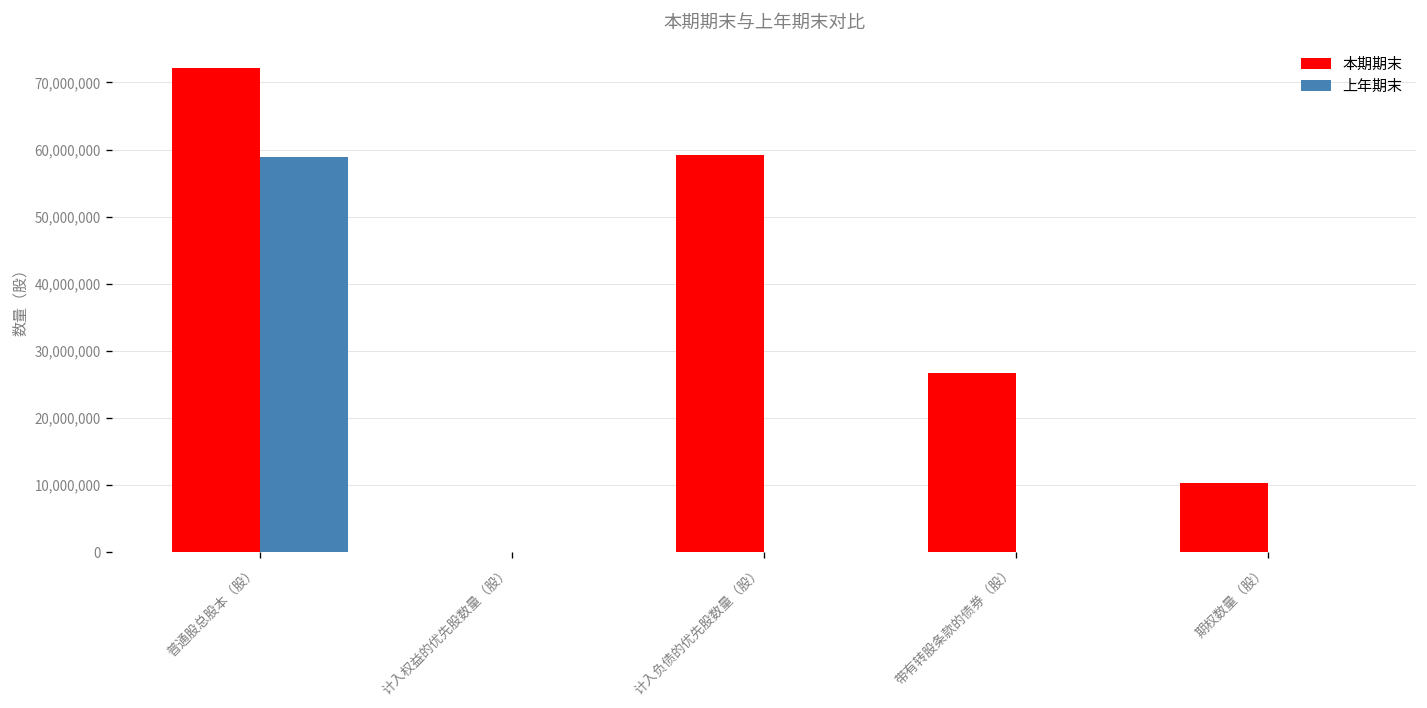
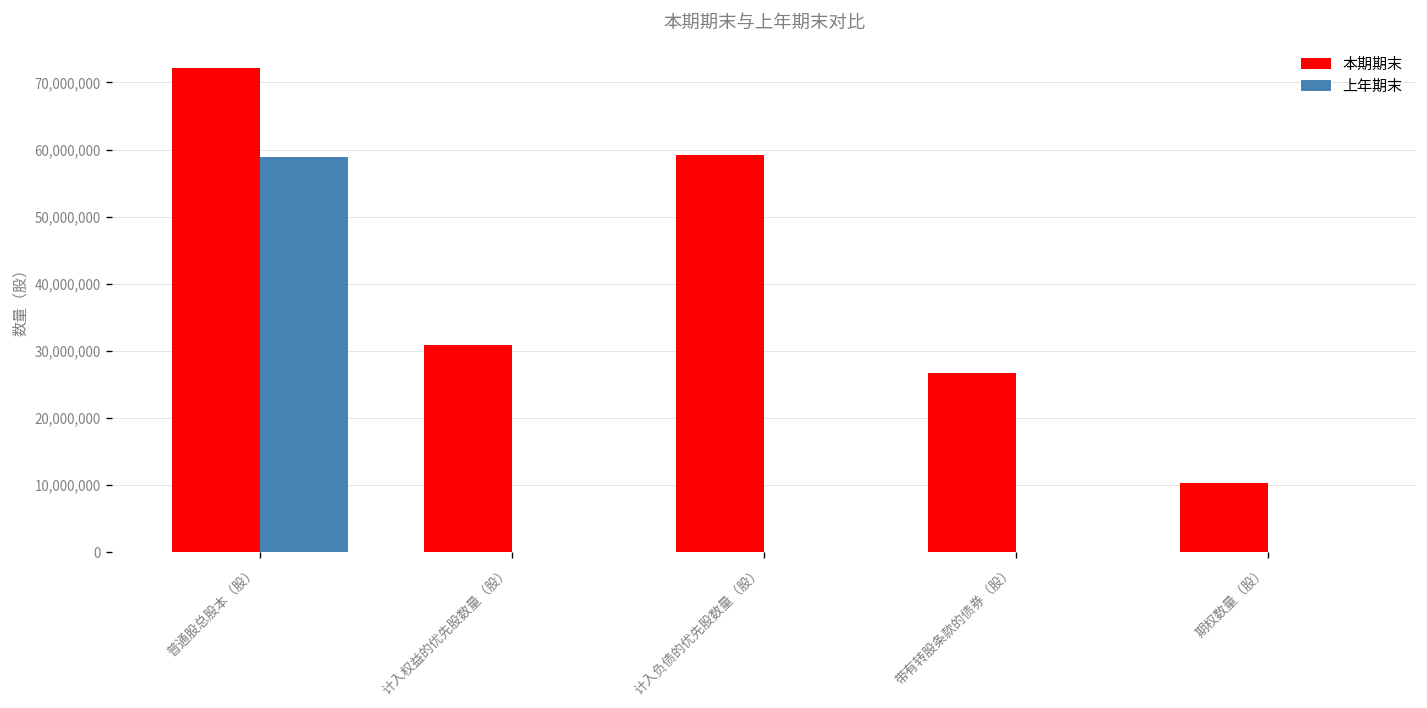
  {
    "本期期末": {
      "普通股总股本（股）": "72,000,000",
-     "计入权益的优先股数量（股）": "0",
+     "计入权益的优先股数量（股）": "31,000,000",
      "计入负债的优先股数量（股）": "59,000,000",
      "带有转股条款的债券（股）": "27,000,000",
      "期权数量（股）": "10,000,000"
    },
    "上年期末": {
      "普通股总股本（股）": "59,000,000",
      "计入权益的优先股数量（股）": "0",
      "计入负债的优先股数量（股）": "0",
      "带有转股条款的债券（股）": "0",
      "期权数量（股）": "0"
    }
  }
